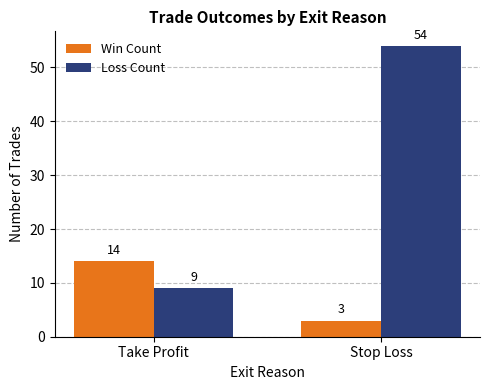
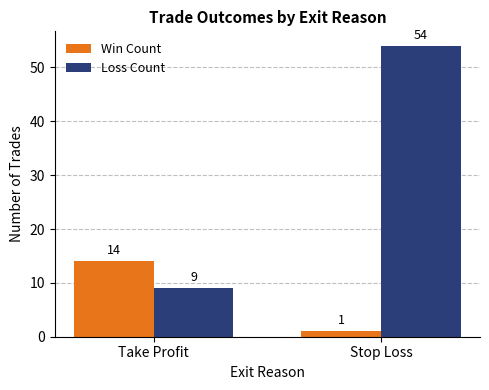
  {
    "Win Count": {
      "Take Profit": 14,
-     "Stop Loss": 3
+     "Stop Loss": 1
    },
    "Loss Count": {
      "Take Profit": 9,
      "Stop Loss": 54
    }
  }
